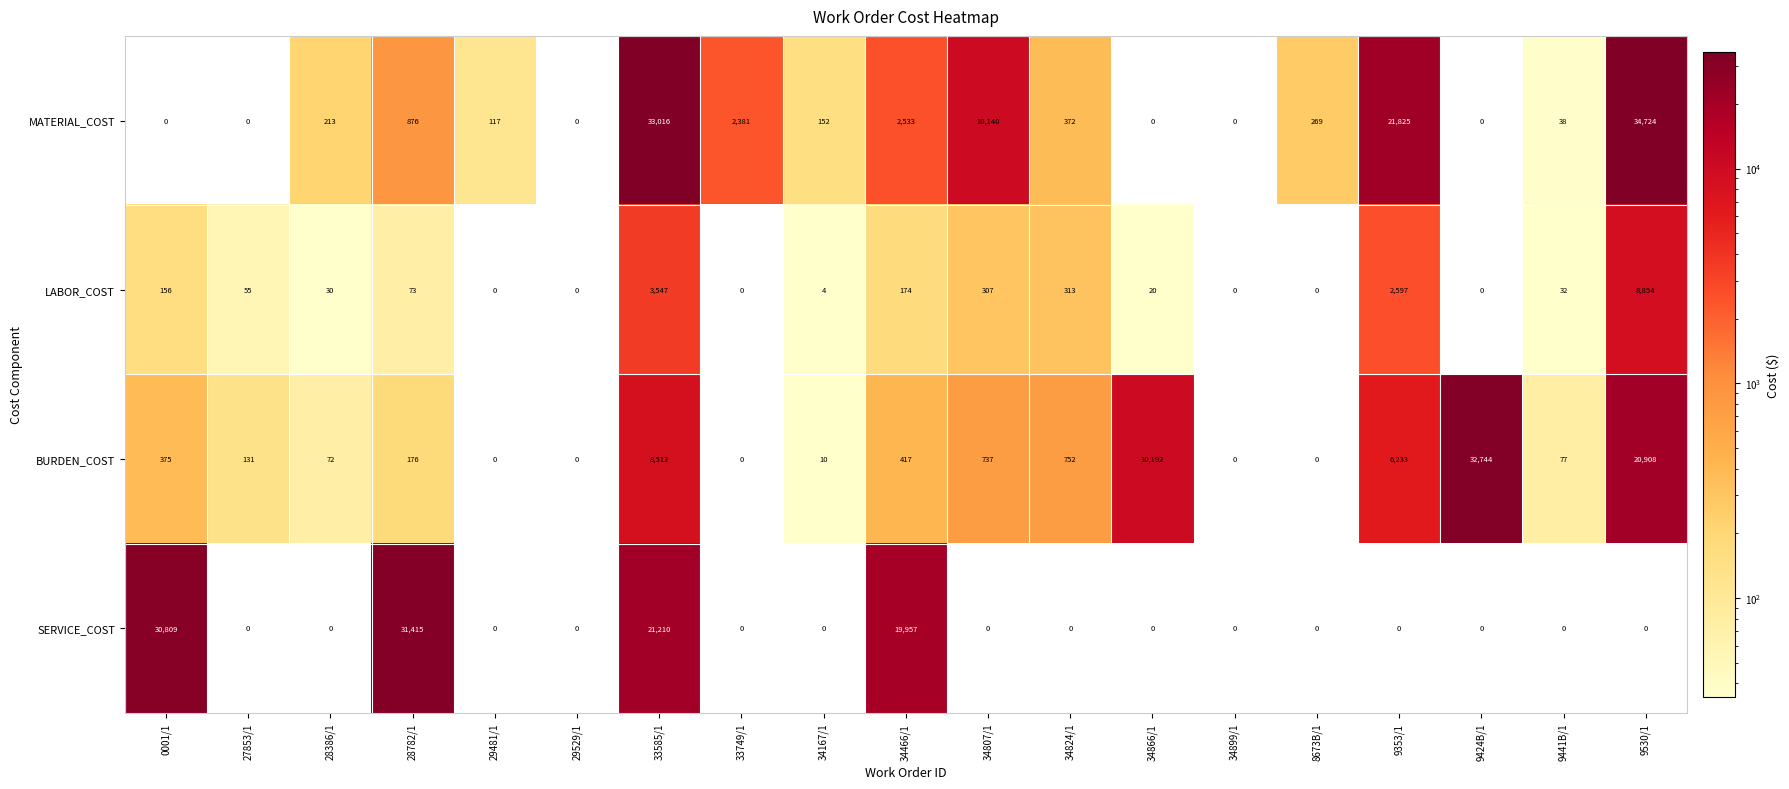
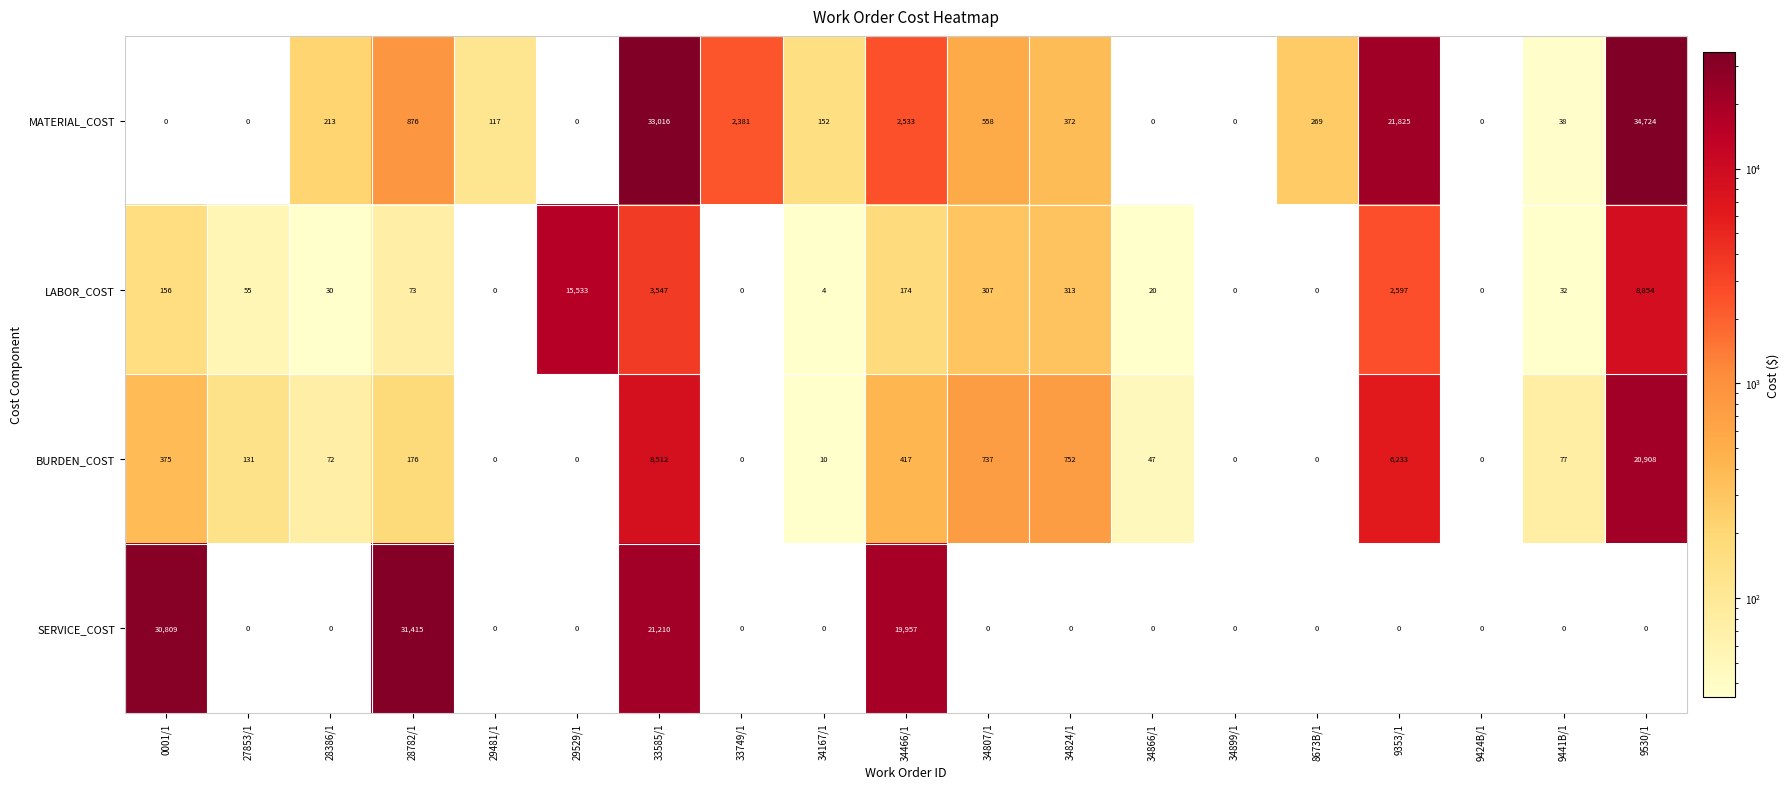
  {
    "MATERIAL_COST": {
      "0001/1": "0",
      "27853/1": "0",
      "28386/1": "213",
      "28782/1": "876",
      "29481/1": "117",
      "29529/1": "0",
      "33585/1": "33,016",
      "33749/1": "2,381",
      "34167/1": "152",
      "34466/1": "2,533",
-     "34807/1": "10,140",
+     "34807/1": "558",
      "34824/1": "372",
      "34866/1": "0",
      "34899/1": "0",
      "8673B/1": "269",
      "9353/1": "21,825",
      "9424B/1": "0",
      "9441B/1": "38",
      "9530/1": "34,724"
    },
    "LABOR_COST": {
      "0001/1": "156",
      "27853/1": "55",
      "28386/1": "30",
      "28782/1": "73",
      "29481/1": "0",
-     "29529/1": "0",
+     "29529/1": "15,533",
      "33585/1": "3,547",
      "33749/1": "0",
      "34167/1": "4",
      "34466/1": "174",
      "34807/1": "307",
      "34824/1": "313",
      "34866/1": "20",
      "34899/1": "0",
      "8673B/1": "0",
      "9353/1": "2,597",
      "9424B/1": "0",
      "9441B/1": "32",
      "9530/1": "8,854"
    },
    "BURDEN_COST": {
      "0001/1": "375",
      "27853/1": "131",
      "28386/1": "72",
      "28782/1": "176",
      "29481/1": "0",
      "29529/1": "0",
      "33585/1": "8,512",
      "33749/1": "0",
      "34167/1": "10",
      "34466/1": "417",
      "34807/1": "737",
      "34824/1": "752",
-     "34866/1": "10,192",
+     "34866/1": "47",
      "34899/1": "0",
      "8673B/1": "0",
      "9353/1": "6,233",
-     "9424B/1": "32,744",
+     "9424B/1": "0",
      "9441B/1": "77",
      "9530/1": "20,908"
    },
    "SERVICE_COST": {
      "0001/1": "30,809",
      "27853/1": "0",
      "28386/1": "0",
      "28782/1": "31,415",
      "29481/1": "0",
      "29529/1": "0",
      "33585/1": "21,210",
      "33749/1": "0",
      "34167/1": "0",
      "34466/1": "19,957",
      "34807/1": "0",
      "34824/1": "0",
      "34866/1": "0",
      "34899/1": "0",
      "8673B/1": "0",
      "9353/1": "0",
      "9424B/1": "0",
      "9441B/1": "0",
      "9530/1": "0"
    }
  }
